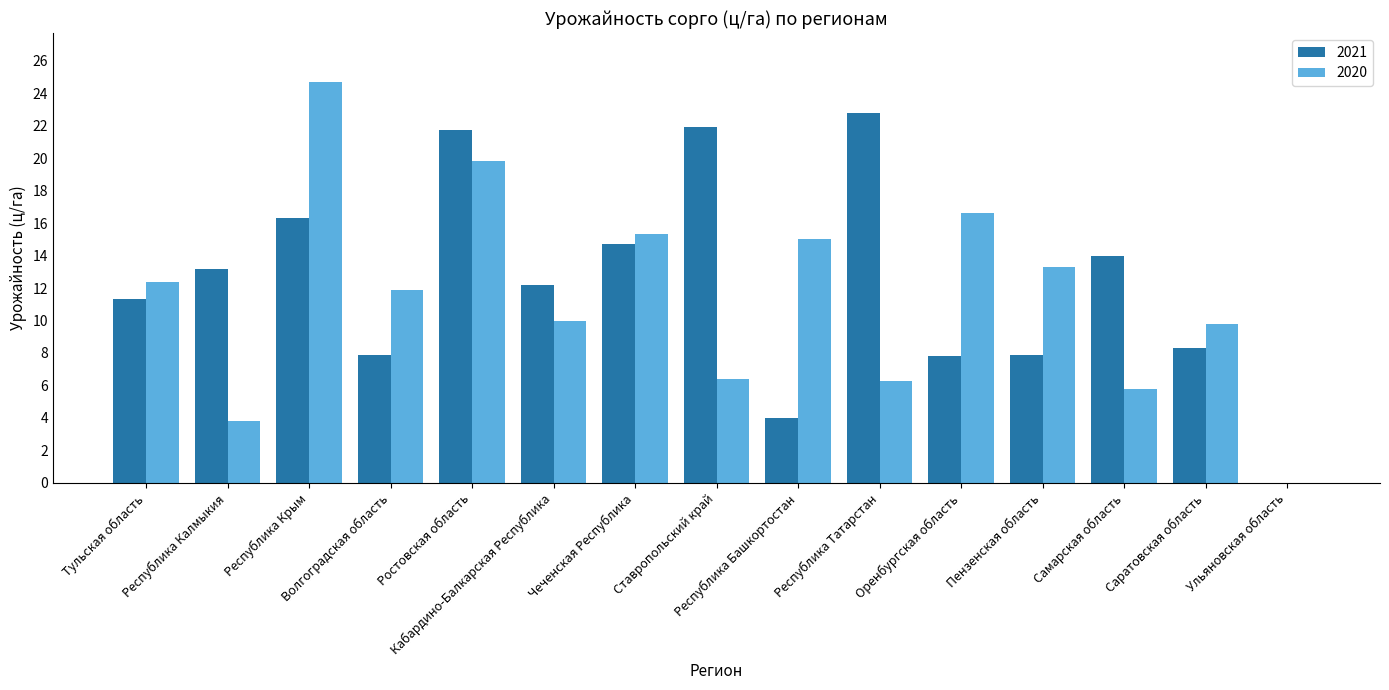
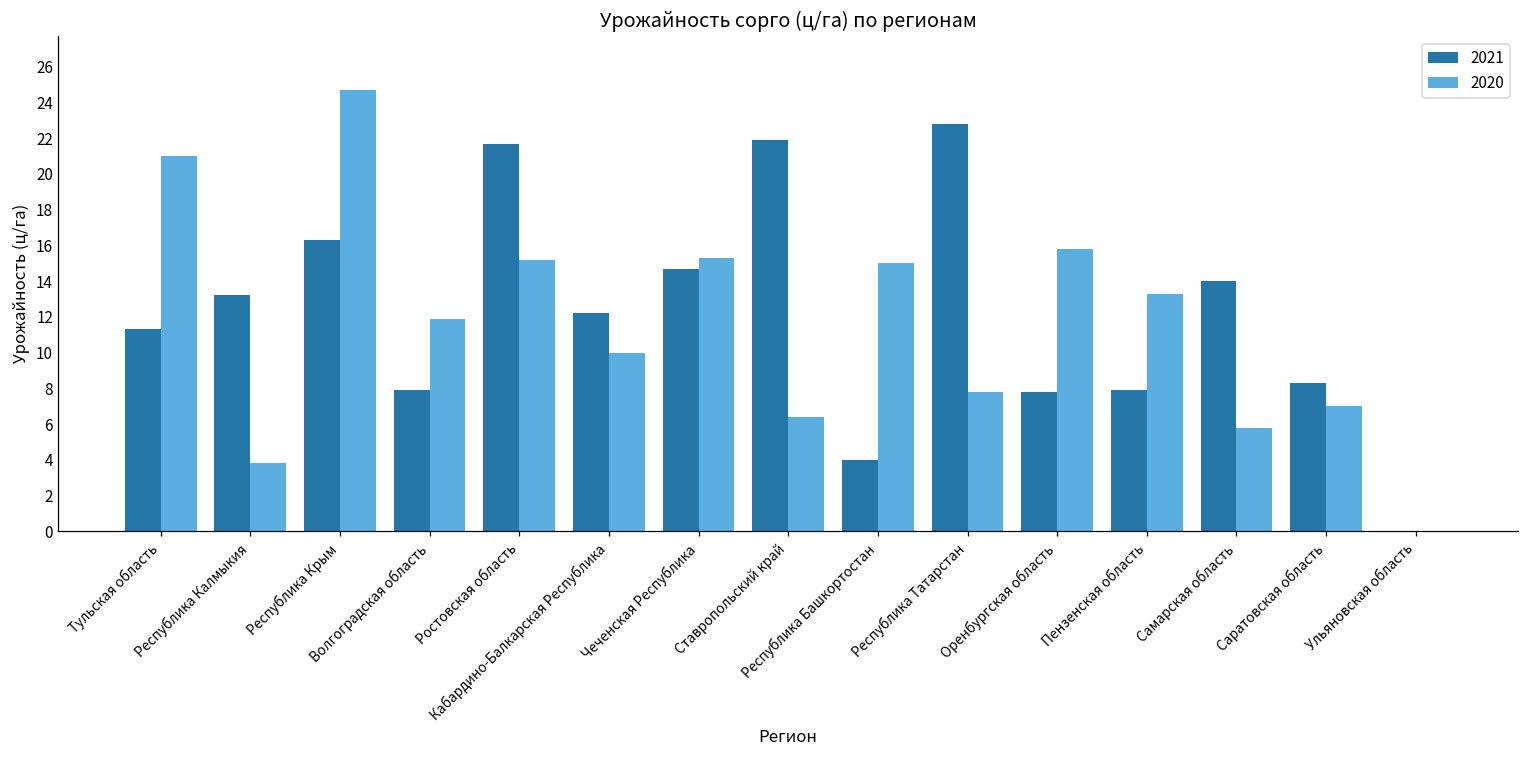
  {
    "2021": {
      "Тульская область": 11.3,
      "Республика Калмыкия": 13.2,
      "Республика Крым": 16.3,
      "Волгоградская область": 7.9,
      "Ростовская область": 21.7,
      "Кабардино-Балкарская Республика": 12.2,
      "Чеченская Республика": 14.7,
      "Ставропольский край": 21.9,
      "Республика Башкортостан": 4.0,
      "Республика Татарстан": 22.8,
      "Оренбургская область": 7.8,
      "Пензенская область": 7.9,
      "Самарская область": 14.0,
      "Саратовская область": 8.3,
      "Ульяновская область": 0.0
    },
    "2020": {
-     "Тульская область": 12.4,
+     "Тульская область": 21.0,
      "Республика Калмыкия": 3.8,
      "Республика Крым": 24.7,
      "Волгоградская область": 11.9,
-     "Ростовская область": 19.8,
+     "Ростовская область": 15.2,
      "Кабардино-Балкарская Республика": 10.0,
      "Чеченская Республика": 15.3,
      "Ставропольский край": 6.4,
      "Республика Башкортостан": 15.0,
-     "Республика Татарстан": 6.3,
-     "Оренбургская область": 16.6,
+     "Республика Татарстан": 7.8,
+     "Оренбургская область": 15.8,
      "Пензенская область": 13.3,
      "Самарская область": 5.8,
-     "Саратовская область": 9.8,
+     "Саратовская область": 7.0,
      "Ульяновская область": 0.0
    }
  }
